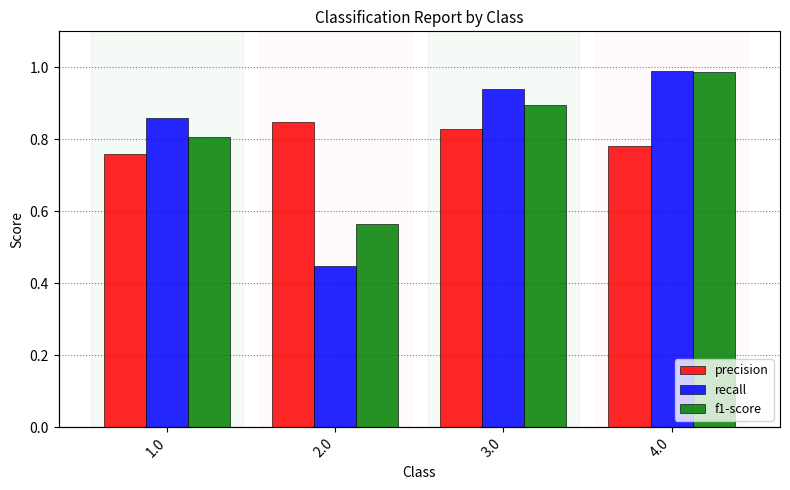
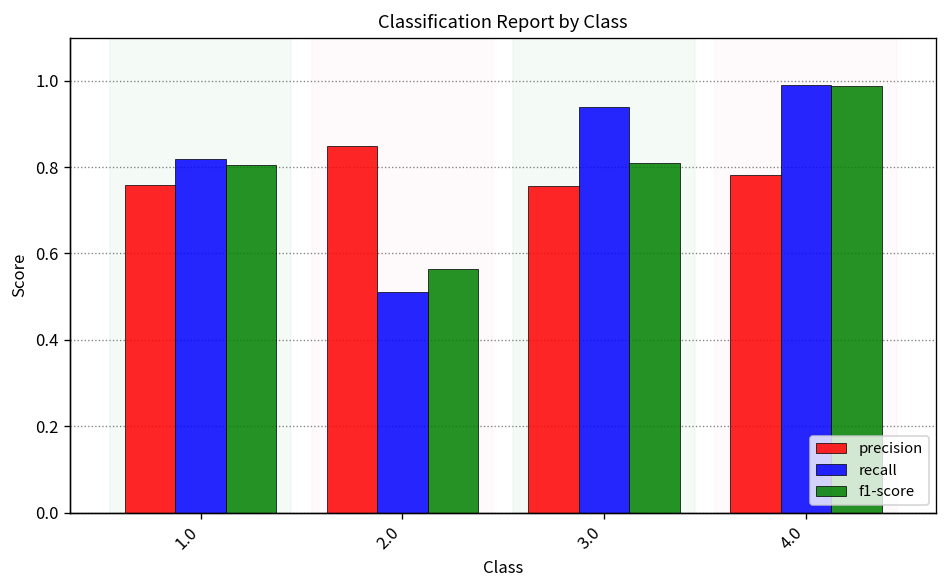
  {
    "precision": {
      "1.0": 0.76,
      "2.0": 0.85,
-     "3.0": 0.83,
+     "3.0": 0.76,
      "4.0": 0.78
    },
    "recall": {
-     "1.0": 0.86,
-     "2.0": 0.45,
+     "1.0": 0.82,
+     "2.0": 0.51,
      "3.0": 0.94,
      "4.0": 0.99
    },
    "f1-score": {
      "1.0": 0.81,
      "2.0": 0.56,
-     "3.0": 0.90,
+     "3.0": 0.81,
      "4.0": 0.99
    }
  }
